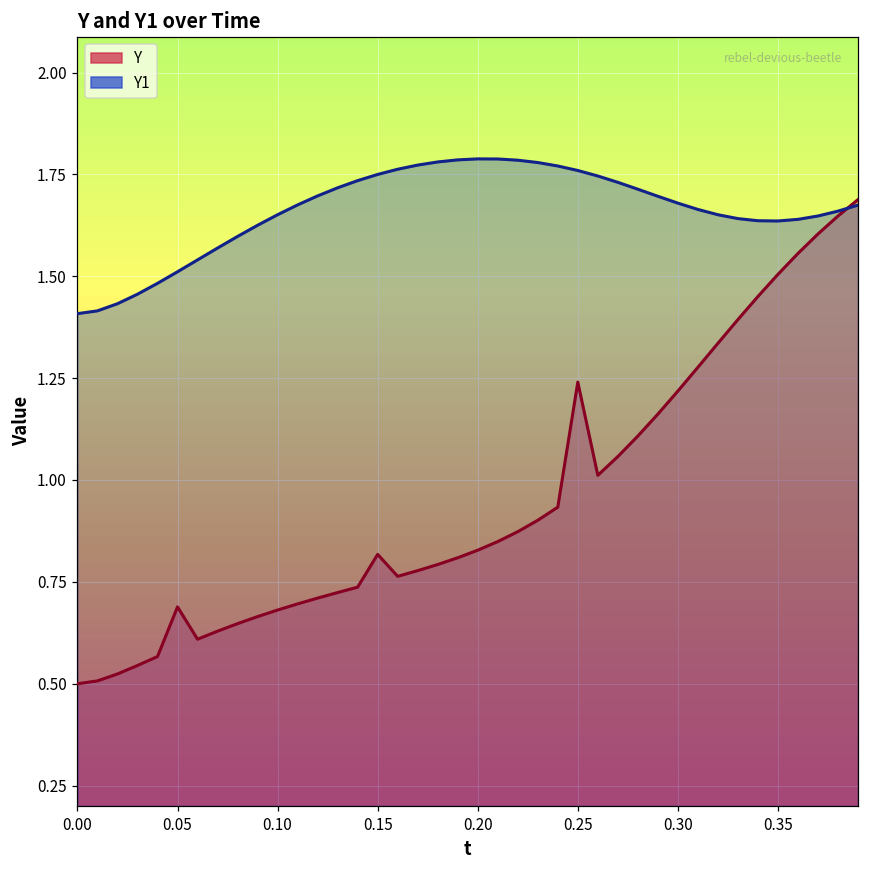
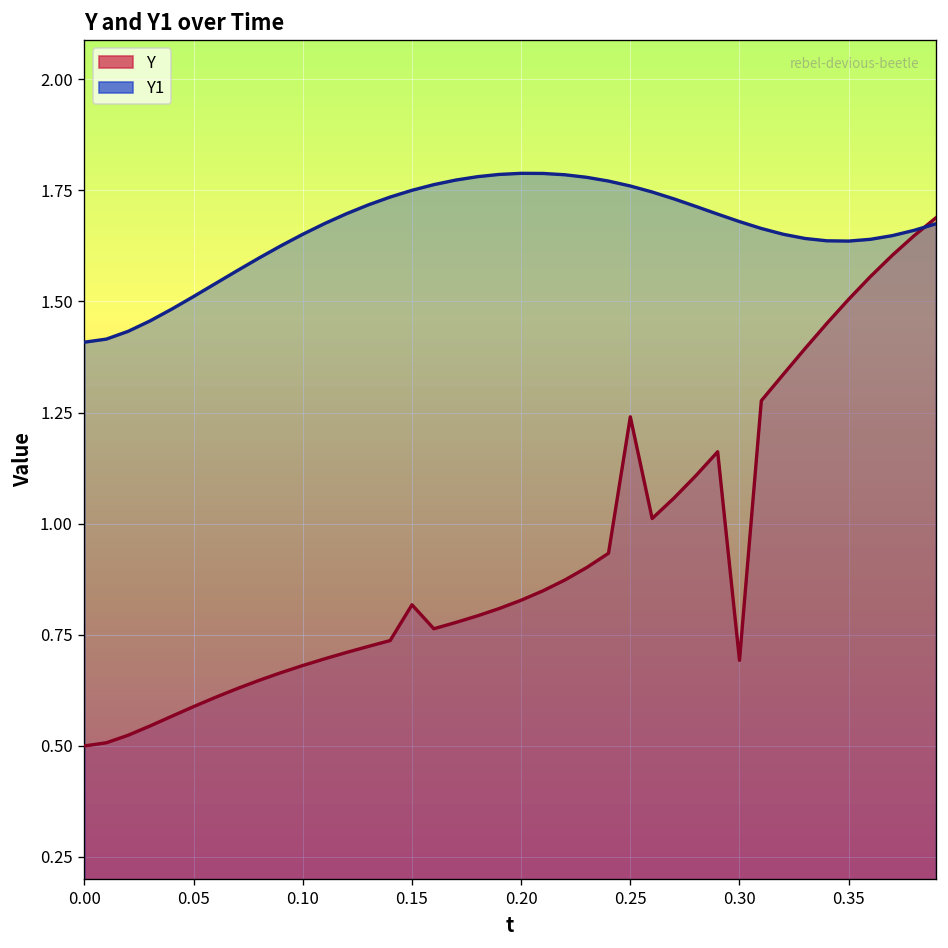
  {
    "Y": {
      "0.00": 0.50,
-     "0.05": 0.69,
+     "0.05": 0.59,
      "0.10": 0.68,
      "0.15": 0.82,
      "0.20": 0.83,
      "0.25": 1.24,
-     "0.30": 1.22,
+     "0.30": 0.69,
      "0.35": 1.50
    },
    "Y1": {
      "0.00": 1.41,
      "0.05": 1.51,
      "0.10": 1.65,
      "0.15": 1.75,
      "0.20": 1.79,
      "0.25": 1.76,
      "0.30": 1.68,
      "0.35": 1.64
    }
  }
